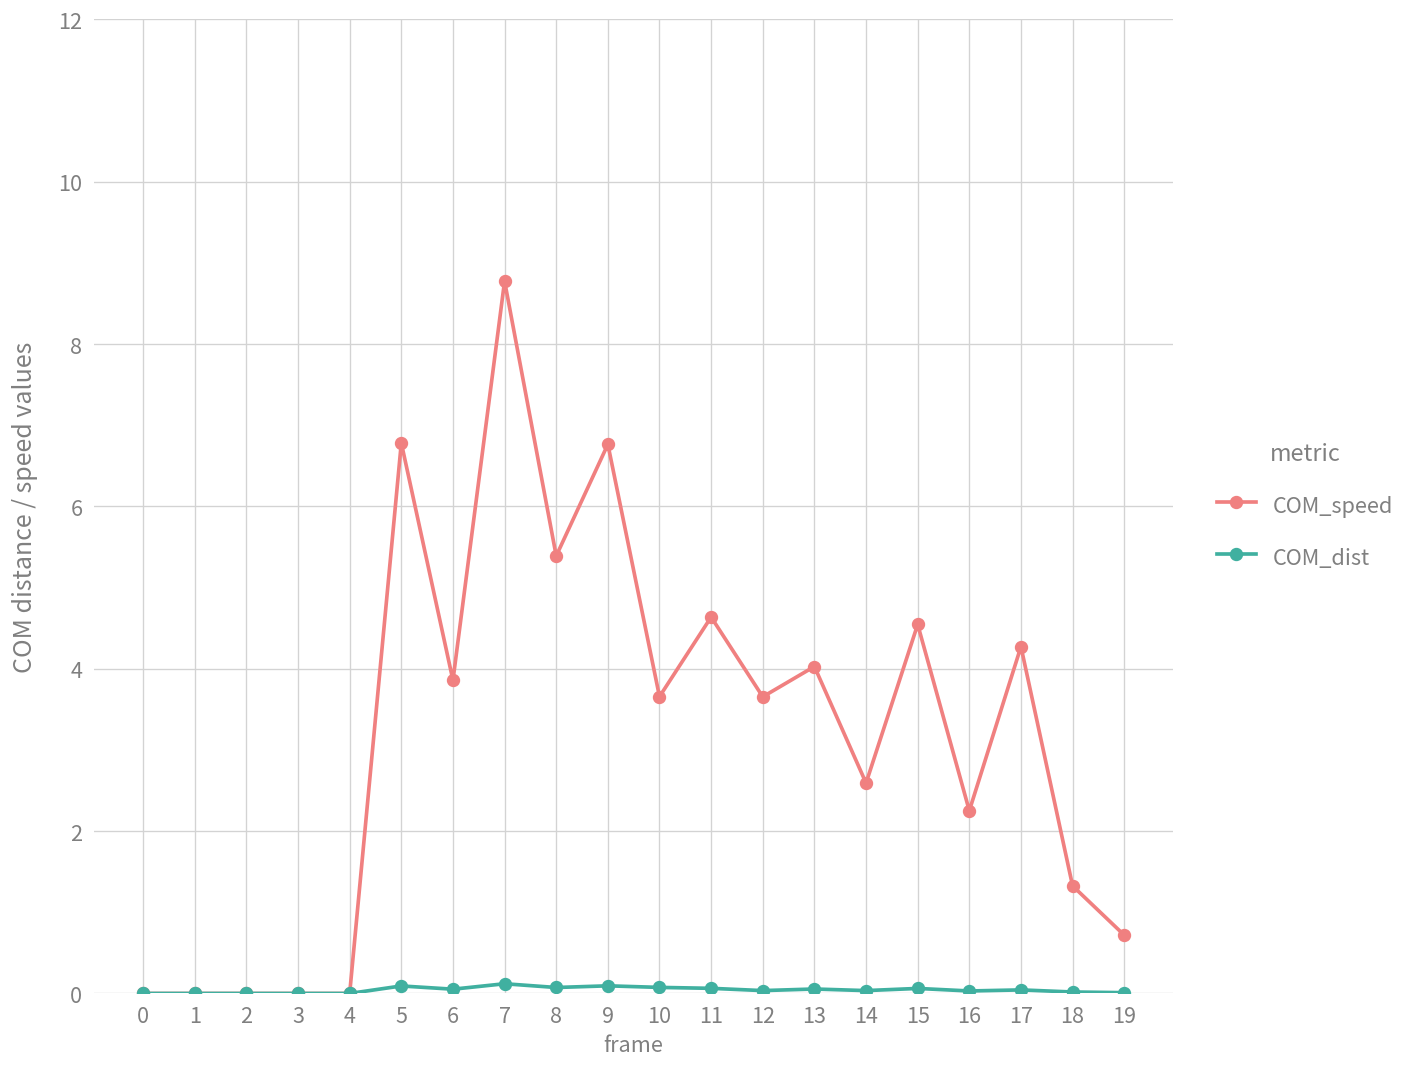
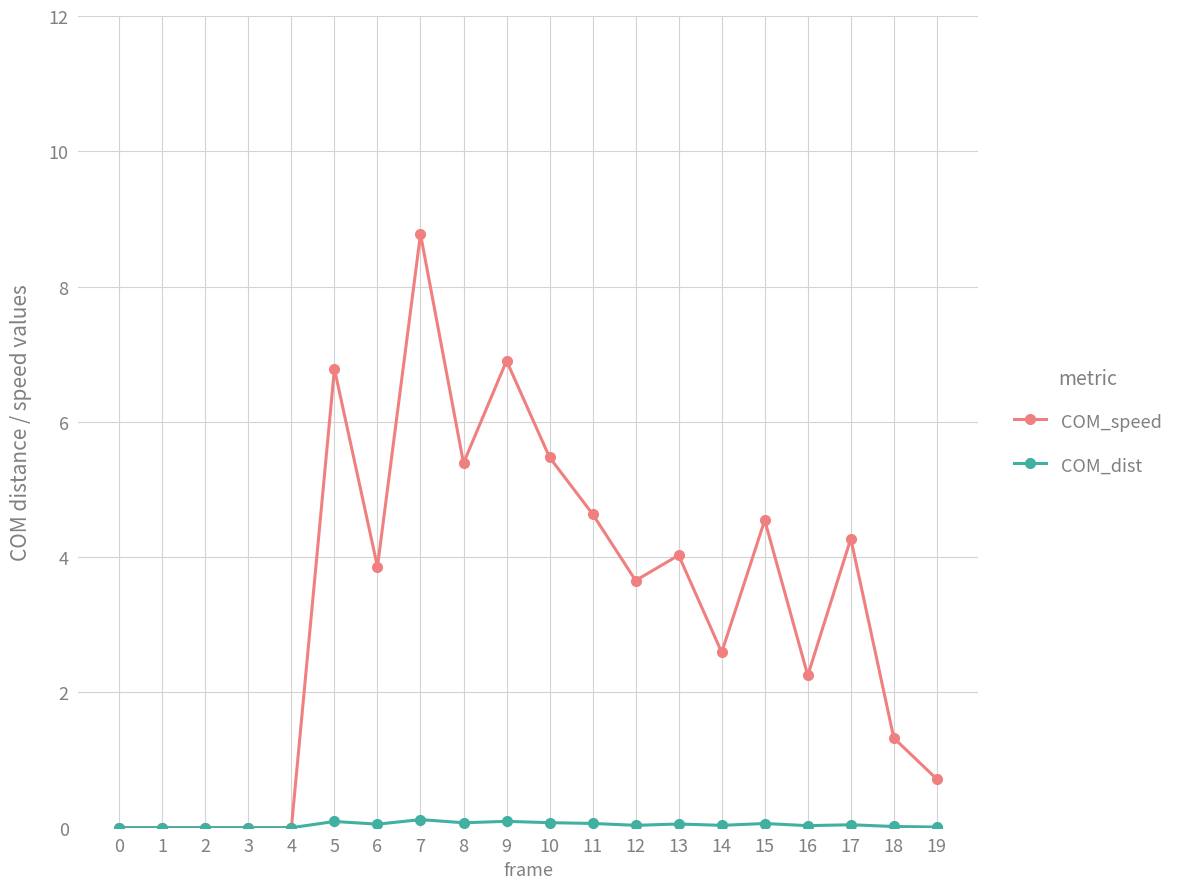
  {
    "COM_speed": {
      "5": 6.8,
      "6": 3.9,
      "7": 8.8,
      "8": 5.4,
-     "9": 6.8,
-     "10": 3.7,
+     "9": 6.9,
+     "10": 5.5,
      "11": 4.6,
      "12": 3.7,
      "13": 4.0,
      "14": 2.6,
      "15": 4.5,
      "16": 2.3,
      "17": 4.3,
      "18": 1.3,
      "19": 0.7
    },
    "COM_dist": {
      "5": 0.1,
      "6": 0.1,
      "7": 0.1,
      "8": 0.1,
      "9": 0.1,
      "10": 0.1,
      "11": 0.1,
      "12": 0.0,
      "13": 0.1,
      "14": 0.0,
      "15": 0.1,
      "16": 0.0,
      "17": 0.0,
      "18": 0.0,
      "19": 0.0
    }
  }
